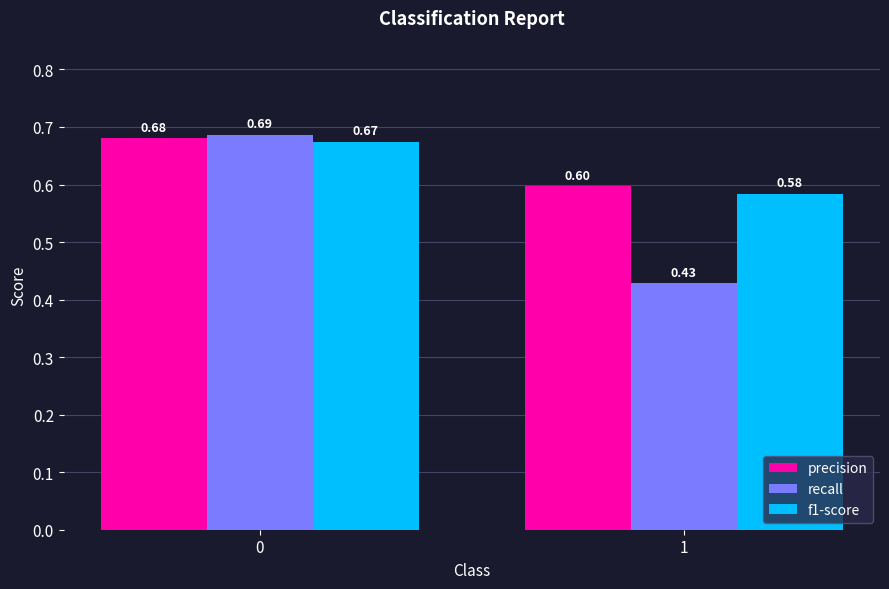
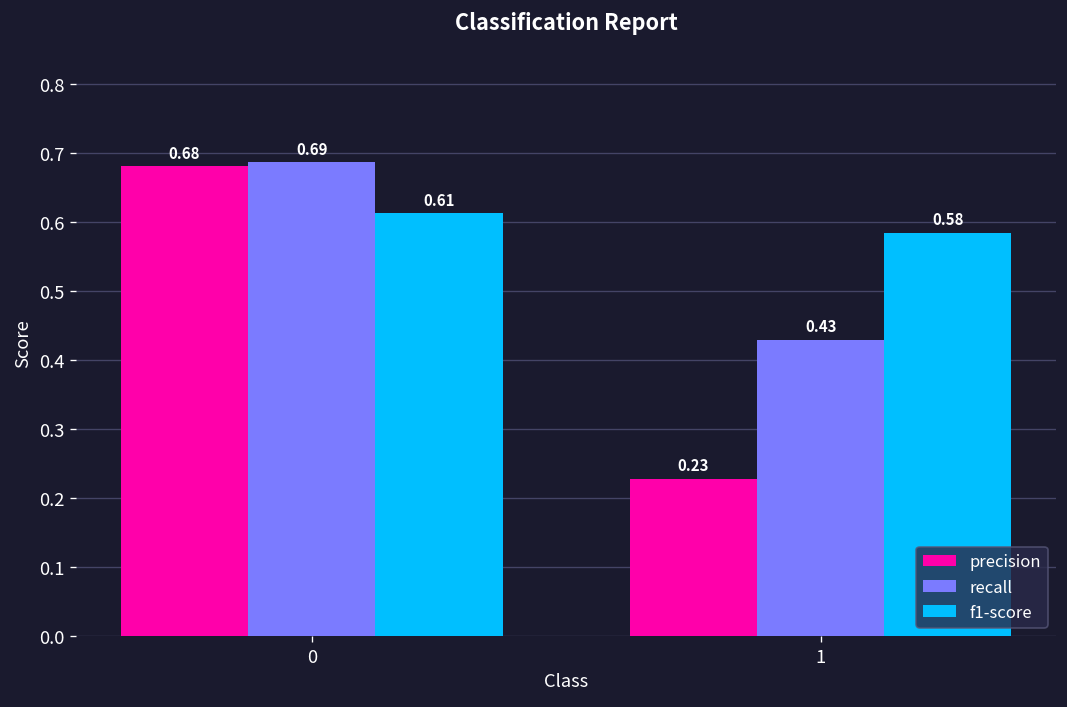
  {
    "precision": {
      "0": 0.68,
-     "1": 0.60
+     "1": 0.23
    },
    "recall": {
      "0": 0.69,
      "1": 0.43
    },
    "f1-score": {
-     "0": 0.67,
+     "0": 0.61,
      "1": 0.58
    }
  }
